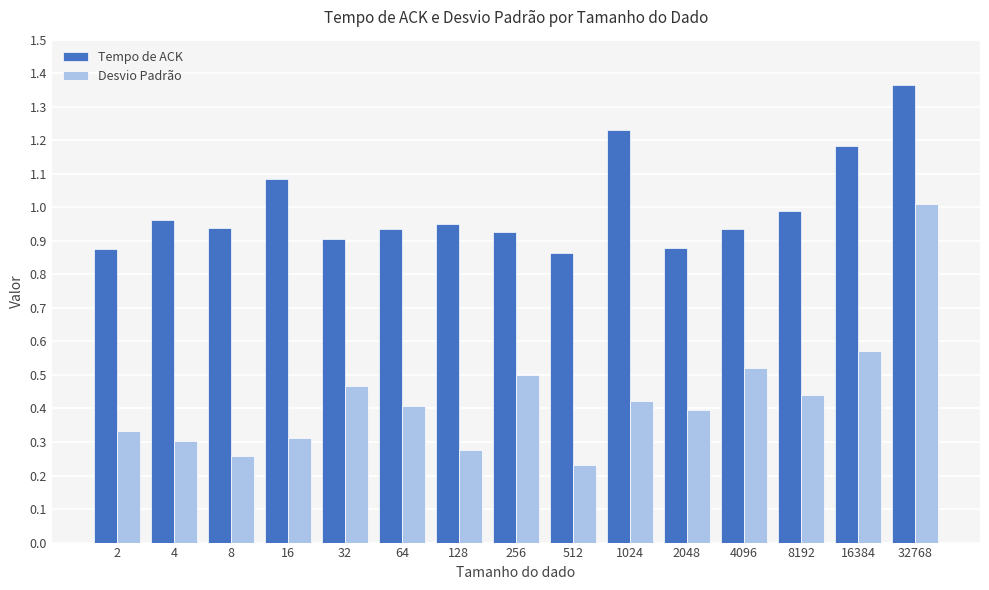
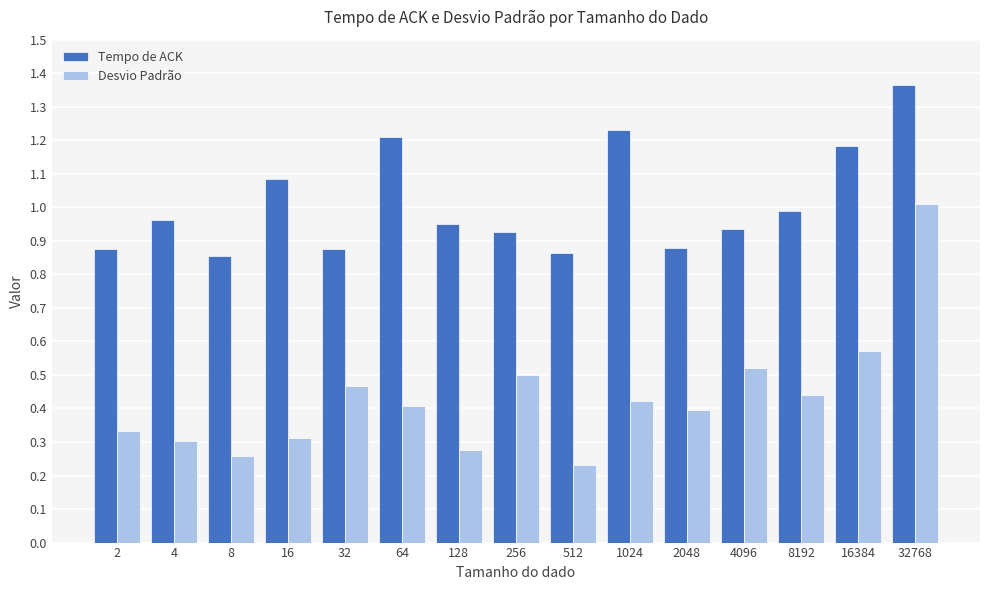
  {
    "Tempo de ACK": {
      "2": 0.88,
      "4": 0.96,
-     "8": 0.94,
+     "8": 0.85,
      "16": 1.08,
-     "32": 0.91,
-     "64": 0.93,
+     "32": 0.87,
+     "64": 1.21,
      "128": 0.95,
      "256": 0.93,
      "512": 0.86,
      "1024": 1.23,
      "2048": 0.88,
      "4096": 0.93,
      "8192": 0.99,
      "16384": 1.18,
      "32768": 1.37
    },
    "Desvio Padrão": {
      "2": 0.33,
      "4": 0.30,
      "8": 0.26,
      "16": 0.31,
      "32": 0.47,
      "64": 0.41,
      "128": 0.28,
      "256": 0.50,
      "512": 0.23,
      "1024": 0.42,
      "2048": 0.39,
      "4096": 0.52,
      "8192": 0.44,
      "16384": 0.57,
      "32768": 1.01
    }
  }
